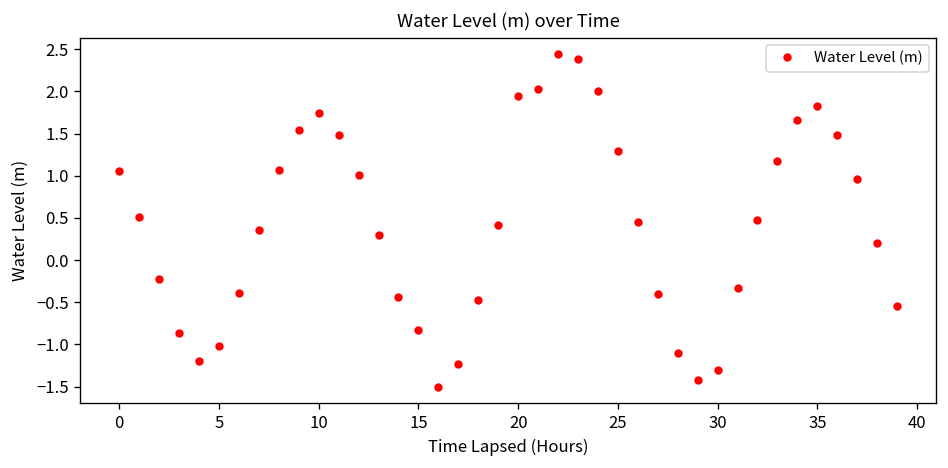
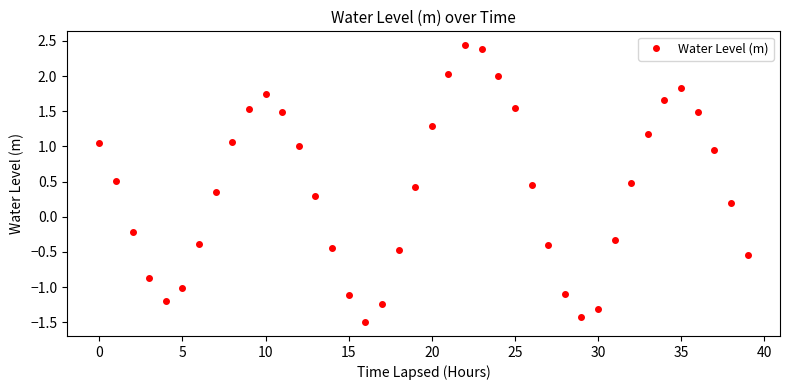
  {
    "0": 1.1,
    "5": -1.0,
    "10": 1.7,
-   "15": -0.8,
-   "20": 1.9,
-   "25": 1.3,
+   "15": -1.1,
+   "20": 1.3,
+   "25": 1.5,
    "30": -1.3,
    "35": 1.8
  }
